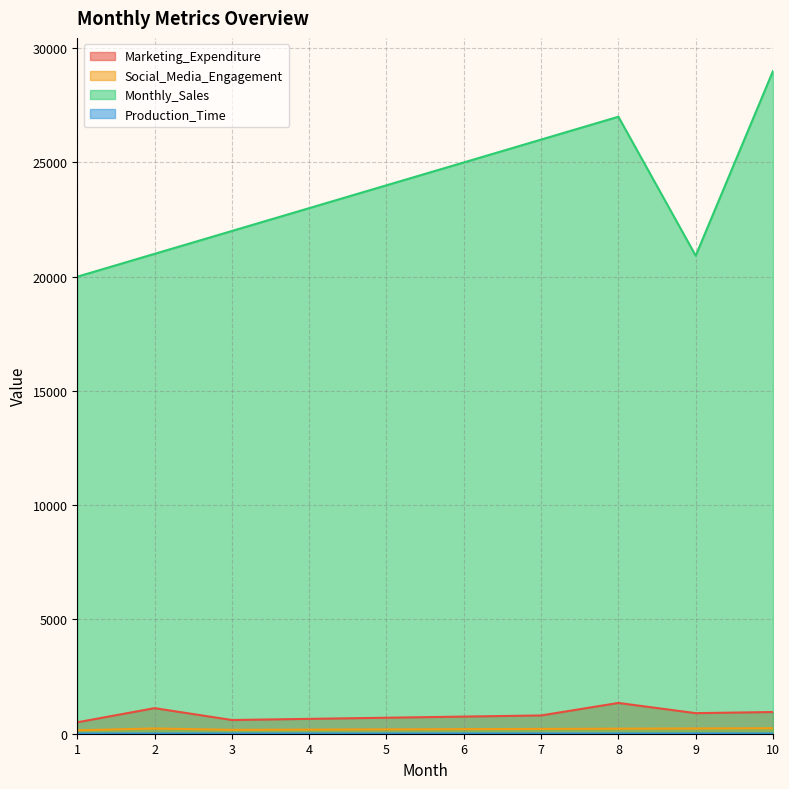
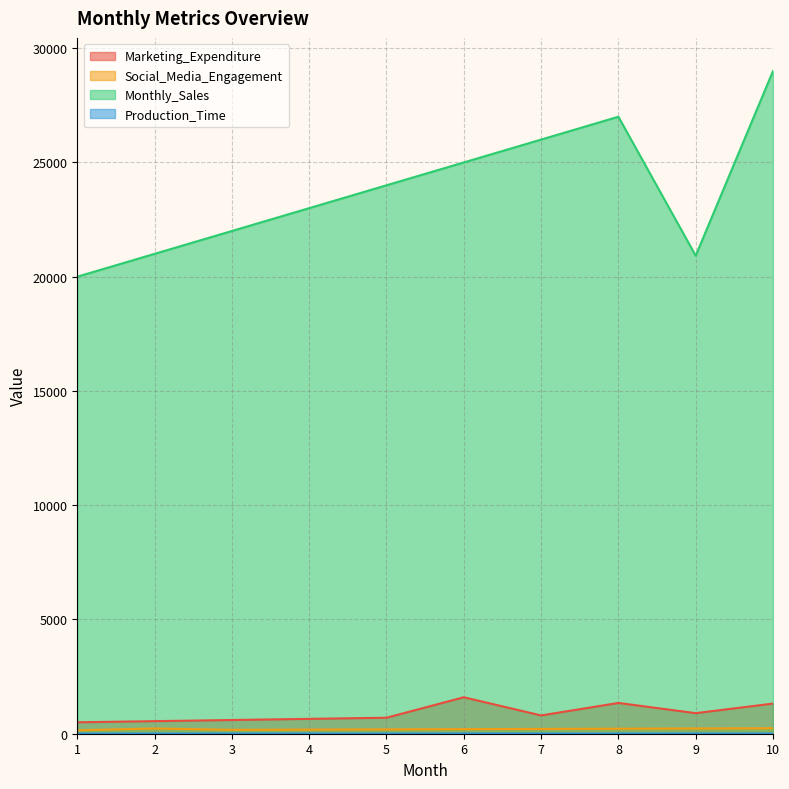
  {
    "Marketing_Expenditure": {
      "1": 500,
-     "2": 1100,
+     "2": 600,
      "3": 600,
      "4": 700,
      "5": 700,
-     "6": 800,
+     "6": 1600,
      "7": 800,
      "8": 1300,
      "9": 900,
-     "10": 1000
+     "10": 1300
    },
    "Social_Media_Engagement": {
      "1": 200,
      "2": 200,
      "3": 200,
      "4": 200,
      "5": 200,
      "6": 200,
      "7": 200,
      "8": 200,
      "9": 200,
      "10": 200
    },
    "Monthly_Sales": {
      "1": 20000,
      "2": 21000,
      "3": 22000,
      "4": 23000,
      "5": 24000,
      "6": 25000,
      "7": 26000,
      "8": 27000,
      "9": 20900,
      "10": 29000
    },
    "Production_Time": {
      "1": 0,
      "2": 0,
      "3": 0,
      "4": 0,
      "5": 0,
      "6": 0,
      "7": 0,
      "8": 0,
      "9": 0,
      "10": 0
    }
  }
